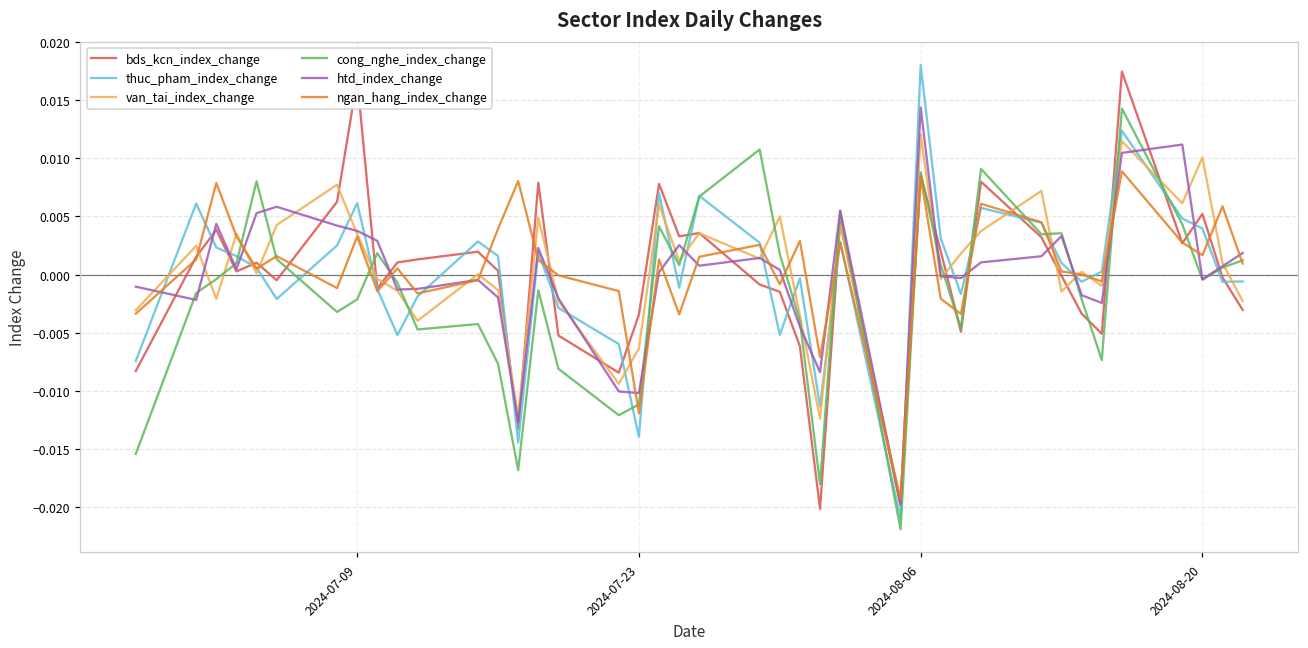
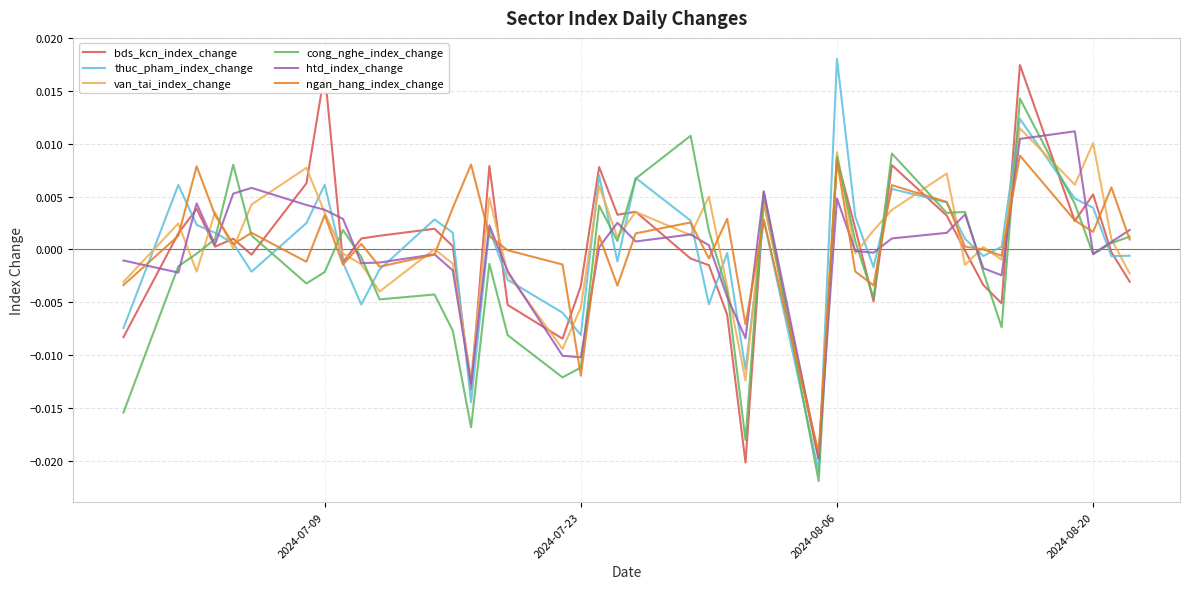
  {
    "bds_kcn_index_change": {
      "2024-07-23": -0.0034,
      "2024-08-20": 0.0052
    },
    "thuc_pham_index_change": {
      "2024-07-09": 0.0061,
-     "2024-07-23": -0.0139,
+     "2024-07-23": -0.0081,
      "2024-08-06": 0.0180,
      "2024-08-20": 0.0040
    },
    "van_tai_index_change": {
-     "2024-07-23": -0.0063,
-     "2024-08-06": 0.0120,
+     "2024-07-23": -0.0055,
+     "2024-08-06": 0.0092,
      "2024-08-20": 0.0101
    },
    "cong_nghe_index_change": {
      "2024-07-09": -0.0021,
      "2024-07-23": -0.0112
    },
    "htd_index_change": {
      "2024-07-09": 0.0038,
      "2024-07-23": -0.0102,
-     "2024-08-06": 0.0144
+     "2024-08-06": 0.0048
    },
    "ngan_hang_index_change": {
      "2024-07-23": -0.0119,
      "2024-08-20": 0.0017
    }
  }
